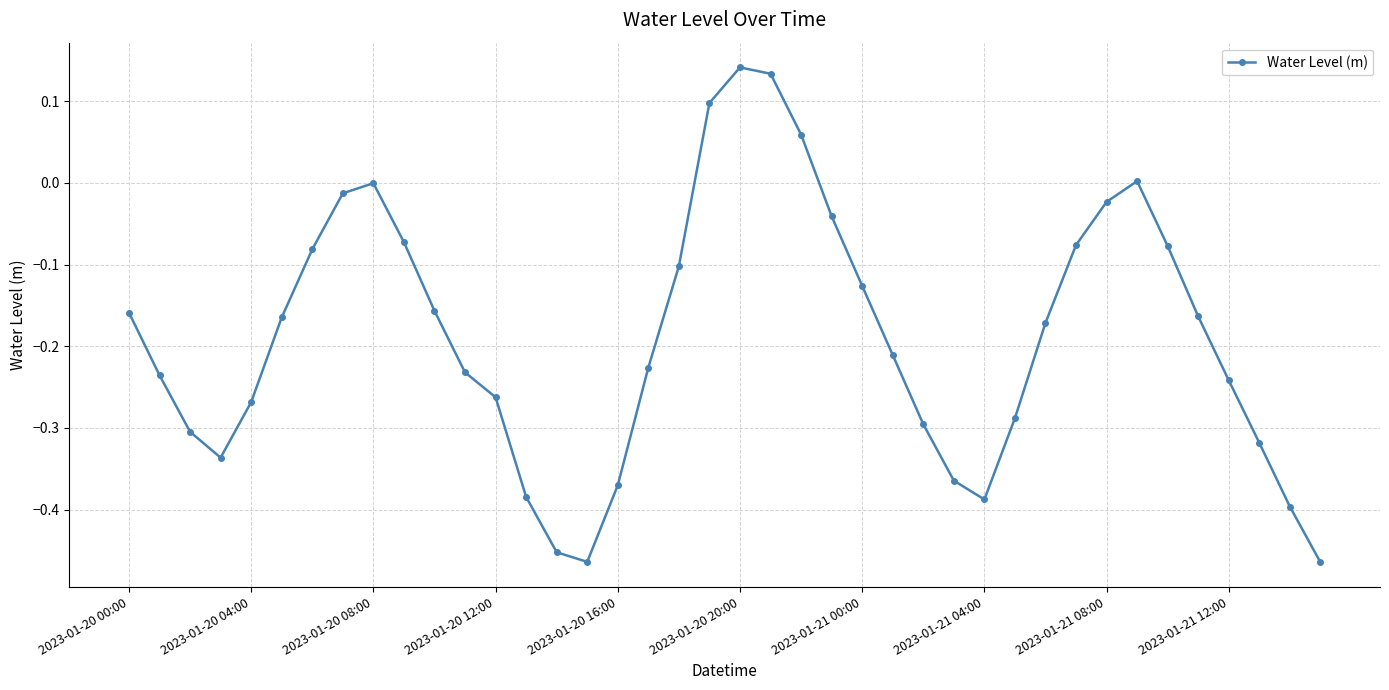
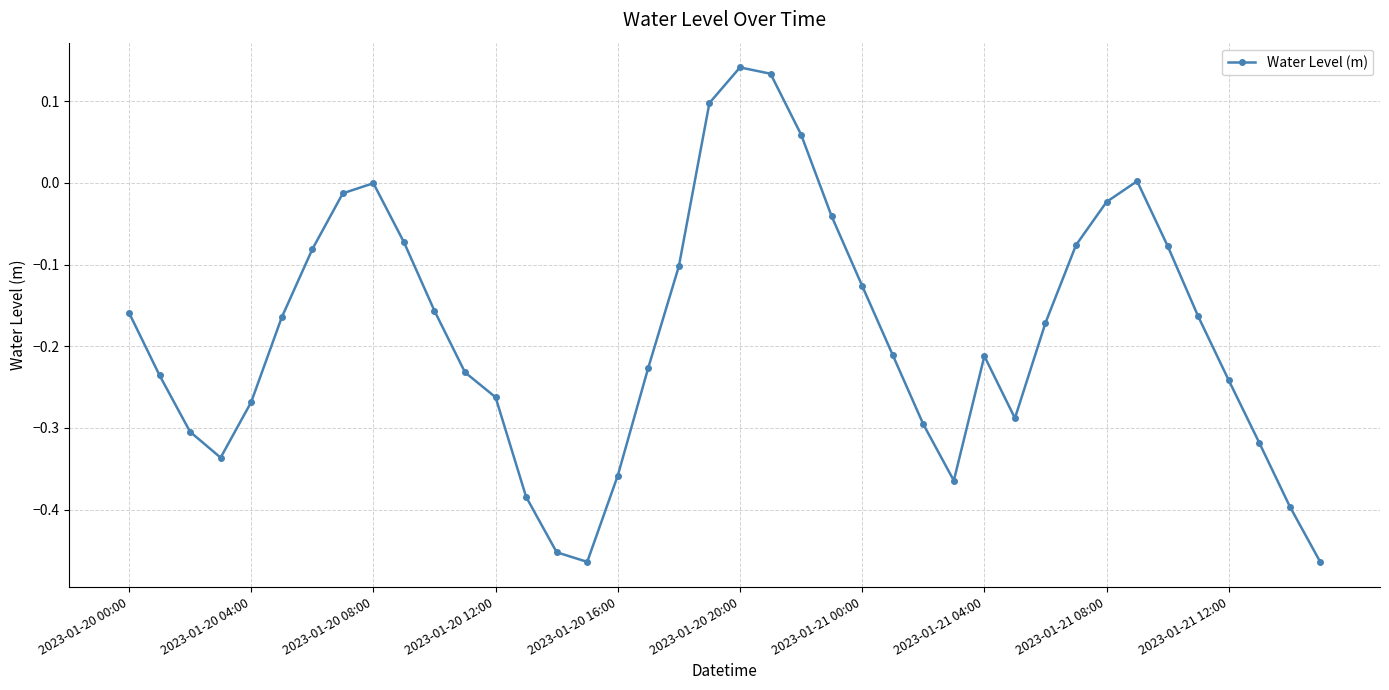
  {
    "2023-01-20 00:00": -0.16,
    "2023-01-20 04:00": -0.27,
    "2023-01-20 08:00": 0.00,
    "2023-01-20 12:00": -0.26,
-   "2023-01-20 16:00": -0.37,
+   "2023-01-20 16:00": -0.36,
    "2023-01-20 20:00": 0.14,
    "2023-01-21 00:00": -0.13,
-   "2023-01-21 04:00": -0.39,
+   "2023-01-21 04:00": -0.21,
    "2023-01-21 08:00": -0.02,
    "2023-01-21 12:00": -0.24
  }
